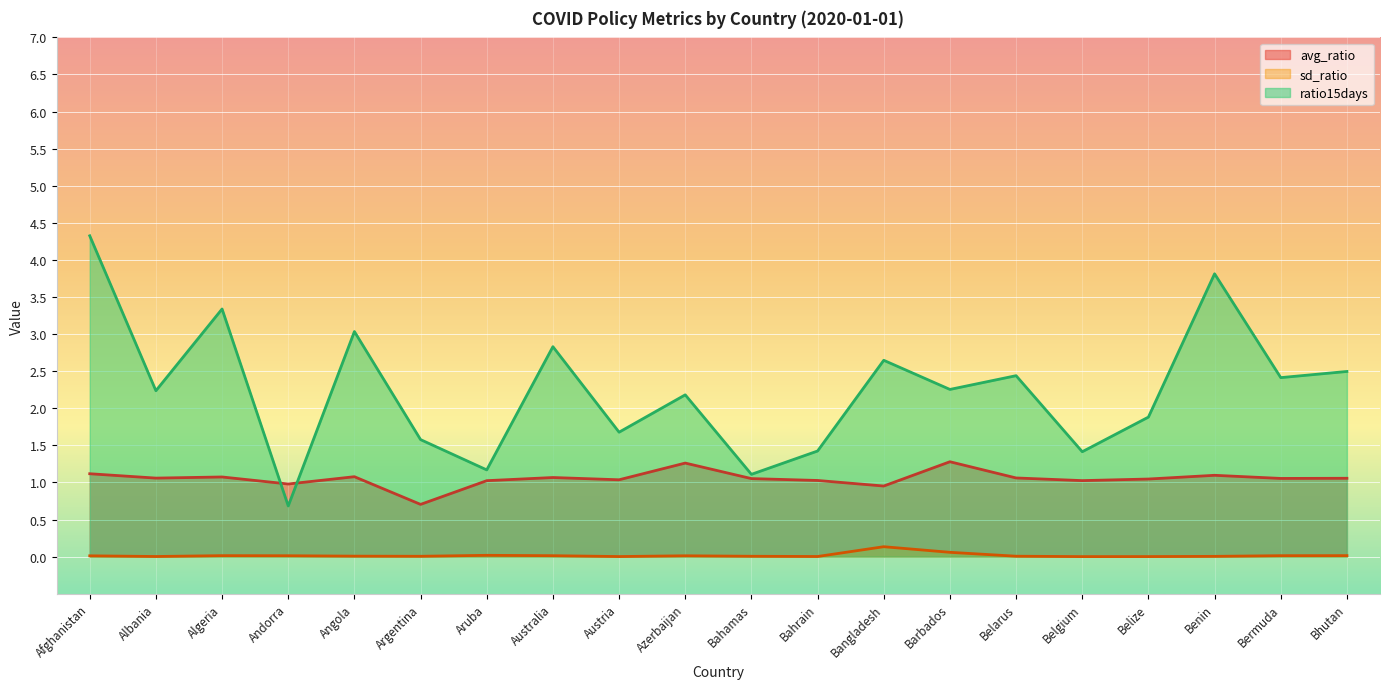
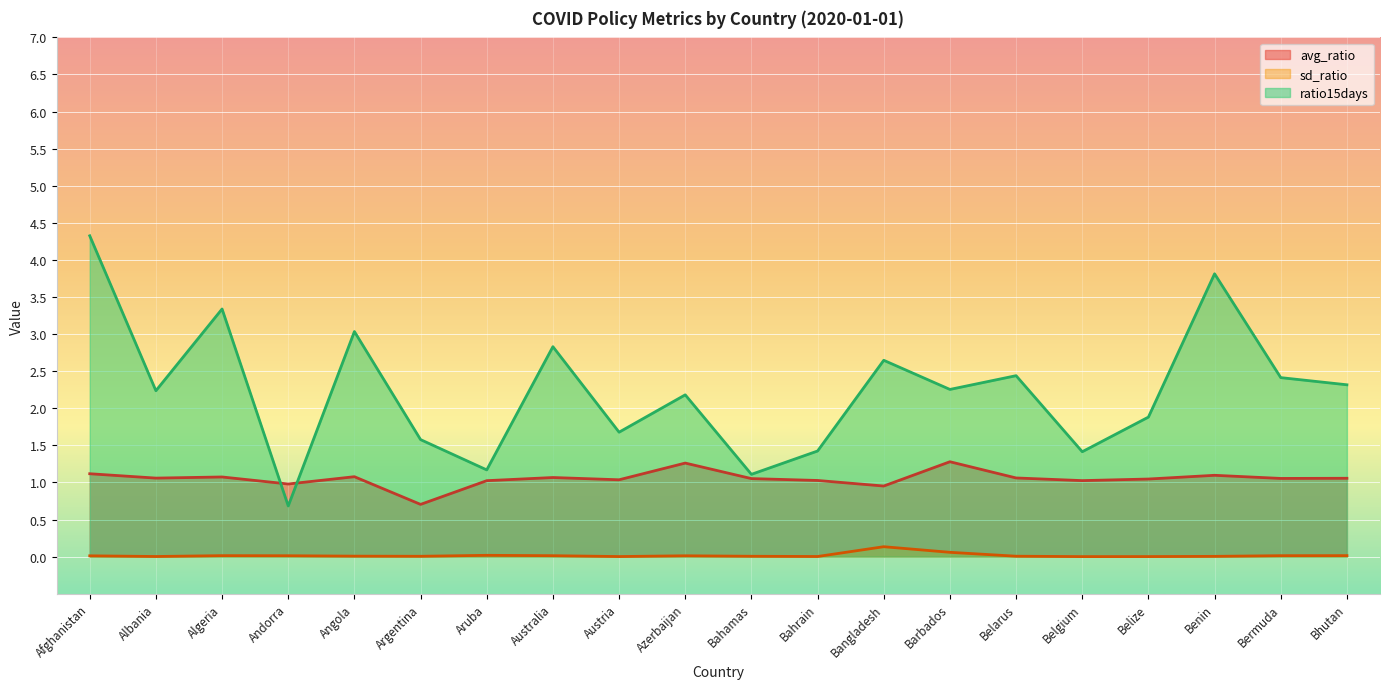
  {
    "avg_ratio": {
      "Afghanistan": 1.1,
      "Albania": 1.1,
      "Algeria": 1.1,
      "Andorra": 1.0,
      "Angola": 1.1,
      "Argentina": 0.7,
      "Aruba": 1.0,
      "Australia": 1.1,
      "Austria": 1.0,
      "Azerbaijan": 1.3,
      "Bahamas": 1.1,
      "Bahrain": 1.0,
      "Bangladesh": 1.0,
      "Barbados": 1.3,
      "Belarus": 1.1,
      "Belgium": 1.0,
      "Belize": 1.0,
      "Benin": 1.1,
      "Bermuda": 1.1,
      "Bhutan": 1.1
    },
    "sd_ratio": {
      "Afghanistan": 0.0,
      "Albania": 0.0,
      "Algeria": 0.0,
      "Andorra": 0.0,
      "Angola": 0.0,
      "Argentina": 0.0,
      "Aruba": 0.0,
      "Australia": 0.0,
      "Austria": 0.0,
      "Azerbaijan": 0.0,
      "Bahamas": 0.0,
      "Bahrain": 0.0,
      "Bangladesh": 0.1,
      "Barbados": 0.1,
      "Belarus": 0.0,
      "Belgium": 0.0,
      "Belize": 0.0,
      "Benin": 0.0,
      "Bermuda": 0.0,
      "Bhutan": 0.0
    },
    "ratio15days": {
      "Afghanistan": 4.3,
      "Albania": 2.2,
      "Algeria": 3.3,
      "Andorra": 0.7,
      "Angola": 3.0,
      "Argentina": 1.6,
      "Aruba": 1.2,
      "Australia": 2.8,
      "Austria": 1.7,
      "Azerbaijan": 2.2,
      "Bahamas": 1.1,
      "Bahrain": 1.4,
      "Bangladesh": 2.6,
      "Barbados": 2.3,
      "Belarus": 2.4,
      "Belgium": 1.4,
      "Belize": 1.9,
      "Benin": 3.8,
      "Bermuda": 2.4,
-     "Bhutan": 2.5
+     "Bhutan": 2.3
    }
  }
